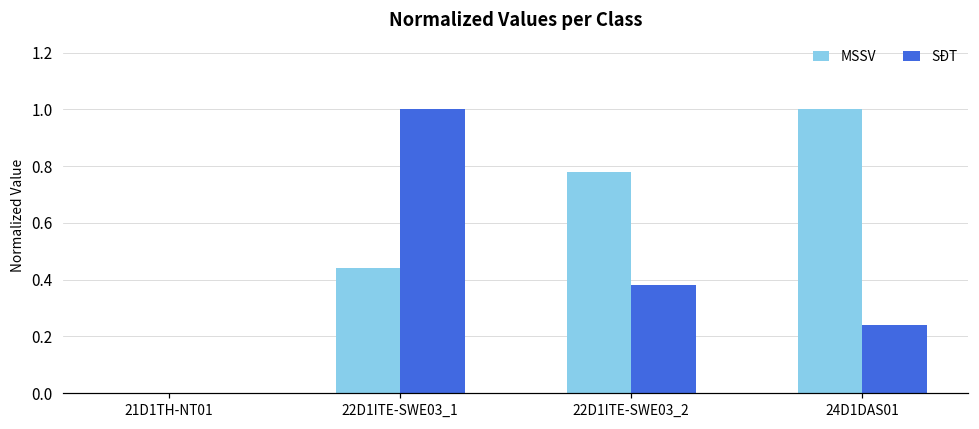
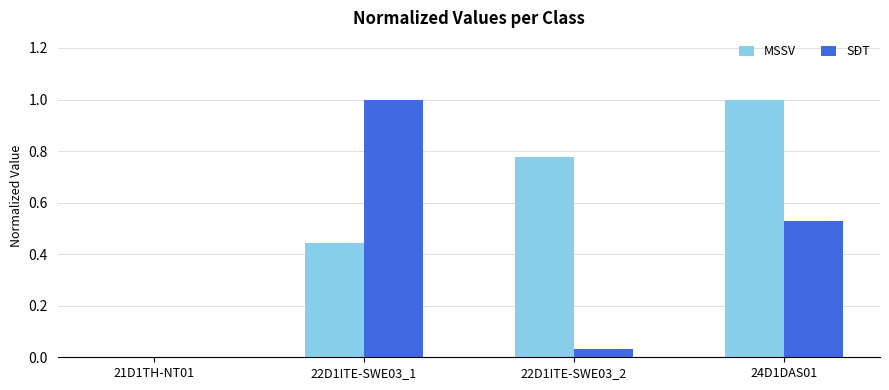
  {
    "MSSV": {
      "21D1TH-NT01": 0.00,
      "22D1ITE-SWE03_1": 0.44,
      "22D1ITE-SWE03_2": 0.78,
      "24D1DAS01": 1.00
    },
    "SĐT": {
      "21D1TH-NT01": 0.00,
      "22D1ITE-SWE03_1": 1.00,
-     "22D1ITE-SWE03_2": 0.38,
-     "24D1DAS01": 0.24
+     "22D1ITE-SWE03_2": 0.03,
+     "24D1DAS01": 0.53
    }
  }
